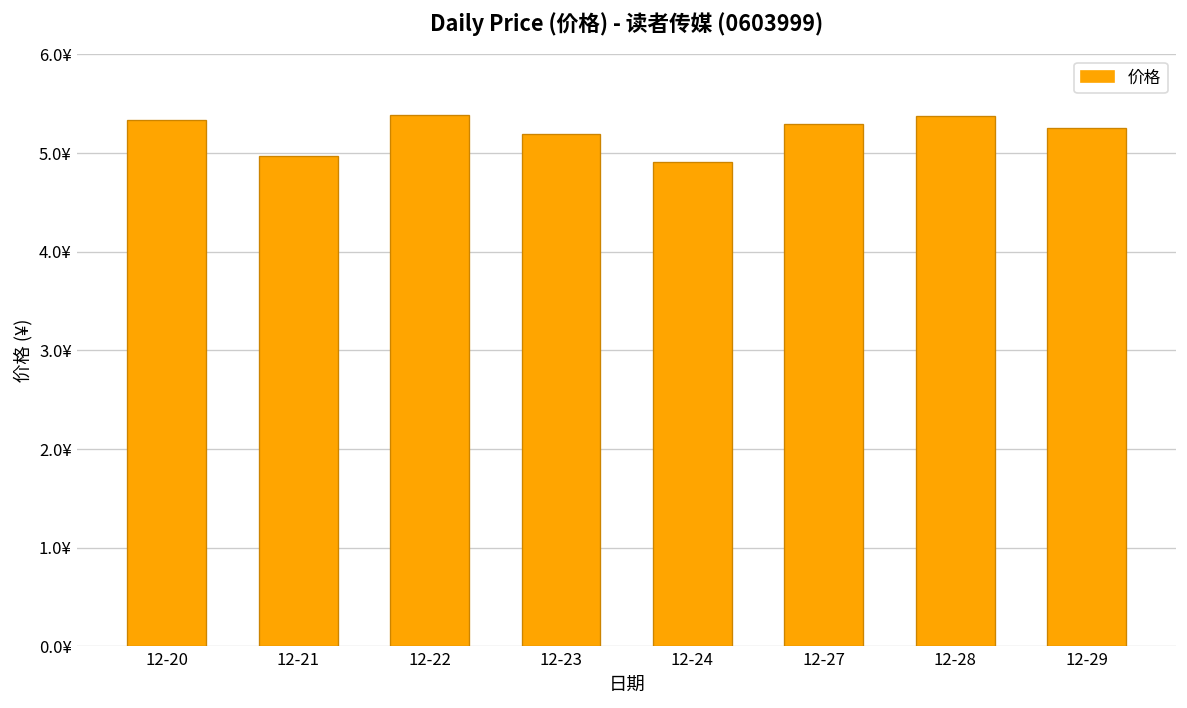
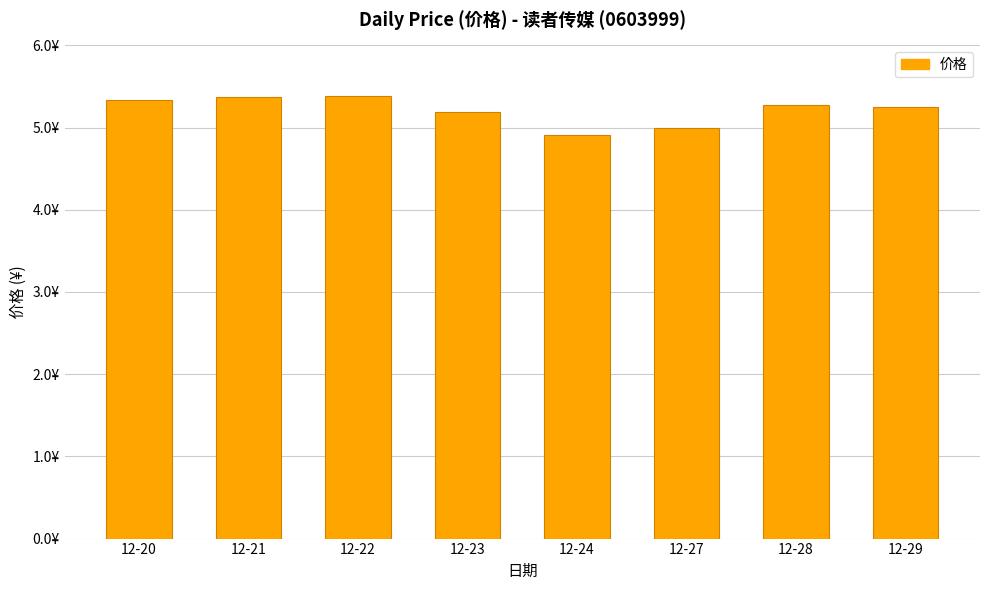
  {
    "12-20": "5.3¥",
-   "12-21": "5.0¥",
+   "12-21": "5.4¥",
    "12-22": "5.4¥",
    "12-23": "5.2¥",
    "12-24": "4.9¥",
-   "12-27": "5.3¥",
-   "12-28": "5.4¥",
+   "12-27": "5.0¥",
+   "12-28": "5.3¥",
    "12-29": "5.3¥"
  }
